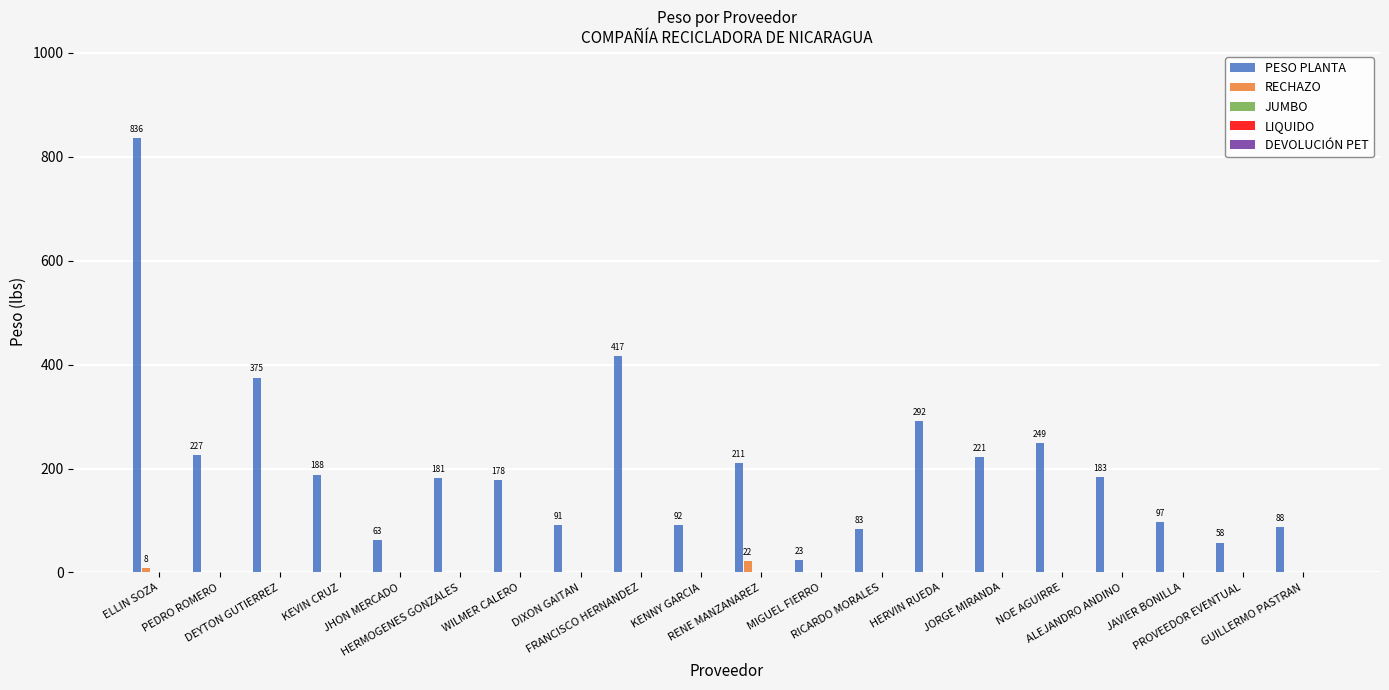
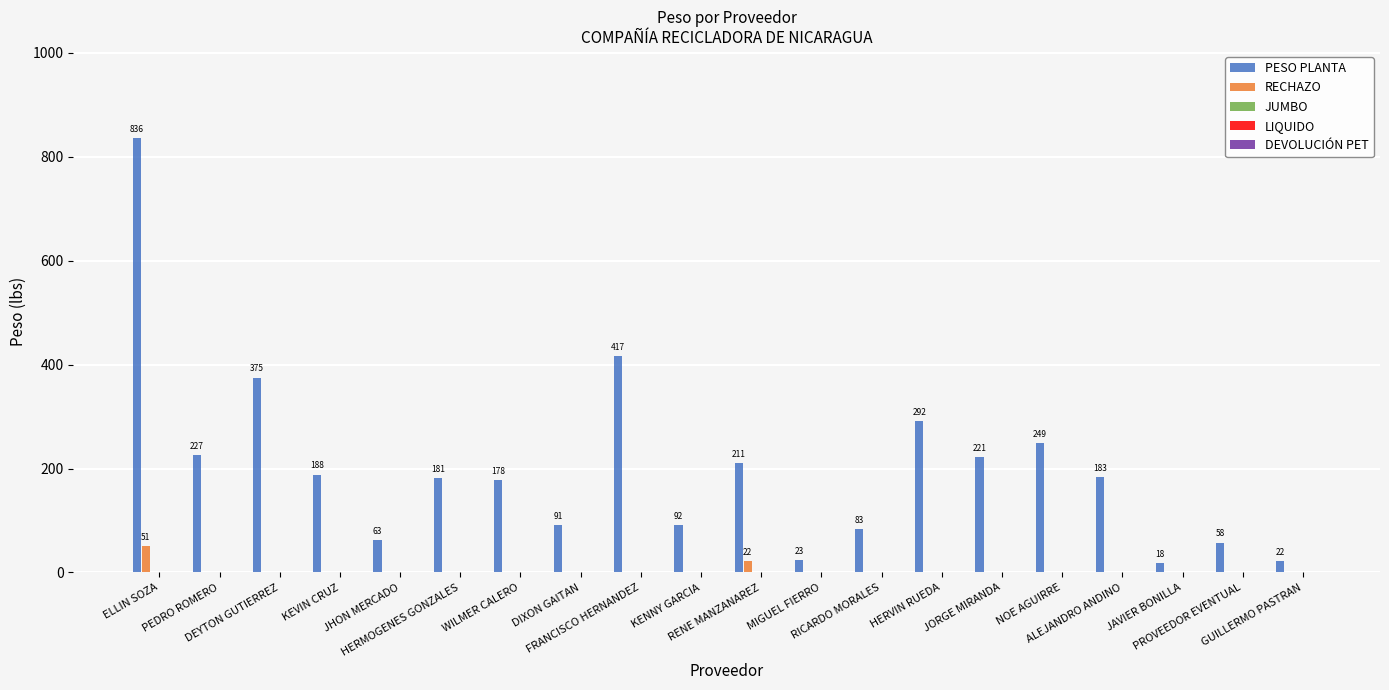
  {
    "PESO PLANTA": {
      "ELLIN SOZA": 836,
      "PEDRO ROMERO": 227,
      "DEYTON GUTIERREZ": 375,
      "KEVIN CRUZ": 188,
      "JHON MERCADO": 63,
      "HERMOGENES GONZALES": 181,
      "WILMER CALERO": 178,
      "DIXON GAITAN": 91,
      "FRANCISCO HERNANDEZ": 417,
      "KENNY GARCIA": 92,
      "RENE MANZANAREZ": 211,
      "MIGUEL FIERRO": 23,
      "RICARDO MORALES": 83,
      "HERVIN RUEDA": 292,
      "JORGE MIRANDA": 221,
      "NOE AGUIRRE": 249,
      "ALEJANDRO ANDINO": 183,
-     "JAVIER BONILLA": 97,
+     "JAVIER BONILLA": 18,
      "PROVEEDOR EVENTUAL": 58,
-     "GUILLERMO PASTRAN": 88
+     "GUILLERMO PASTRAN": 22
    },
    "RECHAZO": {
-     "ELLIN SOZA": 8,
+     "ELLIN SOZA": 51,
      "RENE MANZANAREZ": 22
    },
    "JUMBO": {
      "ELLIN SOZA": 0,
      "PEDRO ROMERO": 0,
      "DEYTON GUTIERREZ": 0,
      "KEVIN CRUZ": 0,
      "JHON MERCADO": 0,
      "HERMOGENES GONZALES": 0,
      "WILMER CALERO": 0,
      "DIXON GAITAN": 0,
      "FRANCISCO HERNANDEZ": 0,
      "KENNY GARCIA": 0,
      "RENE MANZANAREZ": 0,
      "MIGUEL FIERRO": 0,
      "RICARDO MORALES": 0,
      "HERVIN RUEDA": 0,
      "JORGE MIRANDA": 0,
      "NOE AGUIRRE": 0,
      "ALEJANDRO ANDINO": 0,
      "JAVIER BONILLA": 0,
      "PROVEEDOR EVENTUAL": 0,
      "GUILLERMO PASTRAN": 0
    },
    "LIQUIDO": {
      "ELLIN SOZA": 0,
      "PEDRO ROMERO": 0,
      "DEYTON GUTIERREZ": 0,
      "KEVIN CRUZ": 0,
      "JHON MERCADO": 0,
      "HERMOGENES GONZALES": 0,
      "WILMER CALERO": 0,
      "DIXON GAITAN": 0,
      "FRANCISCO HERNANDEZ": 0,
      "KENNY GARCIA": 0,
      "RENE MANZANAREZ": 0,
      "MIGUEL FIERRO": 0,
      "RICARDO MORALES": 0,
      "HERVIN RUEDA": 0,
      "JORGE MIRANDA": 0,
      "NOE AGUIRRE": 0,
      "ALEJANDRO ANDINO": 0,
      "JAVIER BONILLA": 0,
      "PROVEEDOR EVENTUAL": 0,
      "GUILLERMO PASTRAN": 0
    },
    "DEVOLUCIÓN PET": {
      "ELLIN SOZA": 0,
      "PEDRO ROMERO": 0,
      "DEYTON GUTIERREZ": 0,
      "KEVIN CRUZ": 0,
      "JHON MERCADO": 0,
      "HERMOGENES GONZALES": 0,
      "WILMER CALERO": 0,
      "DIXON GAITAN": 0,
      "FRANCISCO HERNANDEZ": 0,
      "KENNY GARCIA": 0,
      "RENE MANZANAREZ": 0,
      "MIGUEL FIERRO": 0,
      "RICARDO MORALES": 0,
      "HERVIN RUEDA": 0,
      "JORGE MIRANDA": 0,
      "NOE AGUIRRE": 0,
      "ALEJANDRO ANDINO": 0,
      "JAVIER BONILLA": 0,
      "PROVEEDOR EVENTUAL": 0,
      "GUILLERMO PASTRAN": 0
    }
  }
